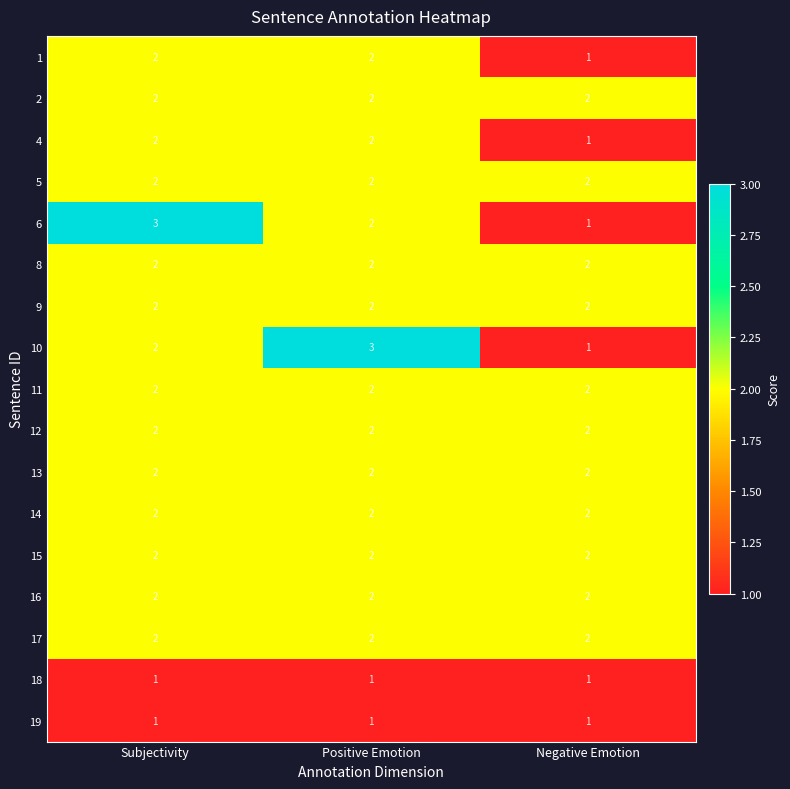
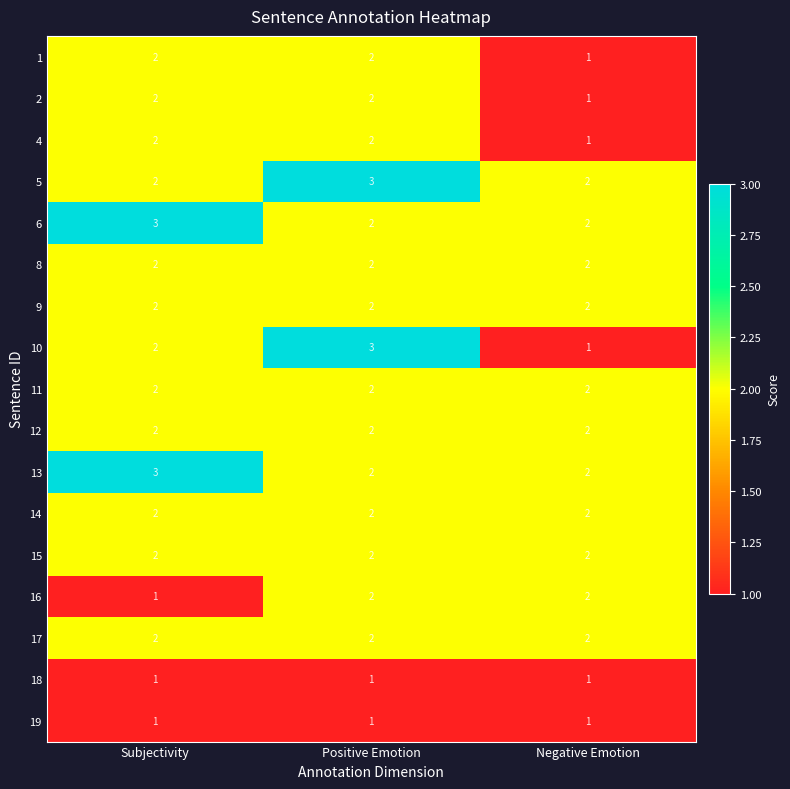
  {
    "1": {
      "Subjectivity": 2,
      "Positive Emotion": 2,
      "Negative Emotion": 1
    },
    "2": {
      "Subjectivity": 2,
      "Positive Emotion": 2,
-     "Negative Emotion": 2
+     "Negative Emotion": 1
    },
    "4": {
      "Subjectivity": 2,
      "Positive Emotion": 2,
      "Negative Emotion": 1
    },
    "5": {
      "Subjectivity": 2,
-     "Positive Emotion": 2,
+     "Positive Emotion": 3,
      "Negative Emotion": 2
    },
    "6": {
      "Subjectivity": 3,
      "Positive Emotion": 2,
-     "Negative Emotion": 1
+     "Negative Emotion": 2
    },
    "8": {
      "Subjectivity": 2,
      "Positive Emotion": 2,
      "Negative Emotion": 2
    },
    "9": {
      "Subjectivity": 2,
      "Positive Emotion": 2,
      "Negative Emotion": 2
    },
    "10": {
      "Subjectivity": 2,
      "Positive Emotion": 3,
      "Negative Emotion": 1
    },
    "11": {
      "Subjectivity": 2,
      "Positive Emotion": 2,
      "Negative Emotion": 2
    },
    "12": {
      "Subjectivity": 2,
      "Positive Emotion": 2,
      "Negative Emotion": 2
    },
    "13": {
-     "Subjectivity": 2,
+     "Subjectivity": 3,
      "Positive Emotion": 2,
      "Negative Emotion": 2
    },
    "14": {
      "Subjectivity": 2,
      "Positive Emotion": 2,
      "Negative Emotion": 2
    },
    "15": {
      "Subjectivity": 2,
      "Positive Emotion": 2,
      "Negative Emotion": 2
    },
    "16": {
-     "Subjectivity": 2,
+     "Subjectivity": 1,
      "Positive Emotion": 2,
      "Negative Emotion": 2
    },
    "17": {
      "Subjectivity": 2,
      "Positive Emotion": 2,
      "Negative Emotion": 2
    },
    "18": {
      "Subjectivity": 1,
      "Positive Emotion": 1,
      "Negative Emotion": 1
    },
    "19": {
      "Subjectivity": 1,
      "Positive Emotion": 1,
      "Negative Emotion": 1
    }
  }
